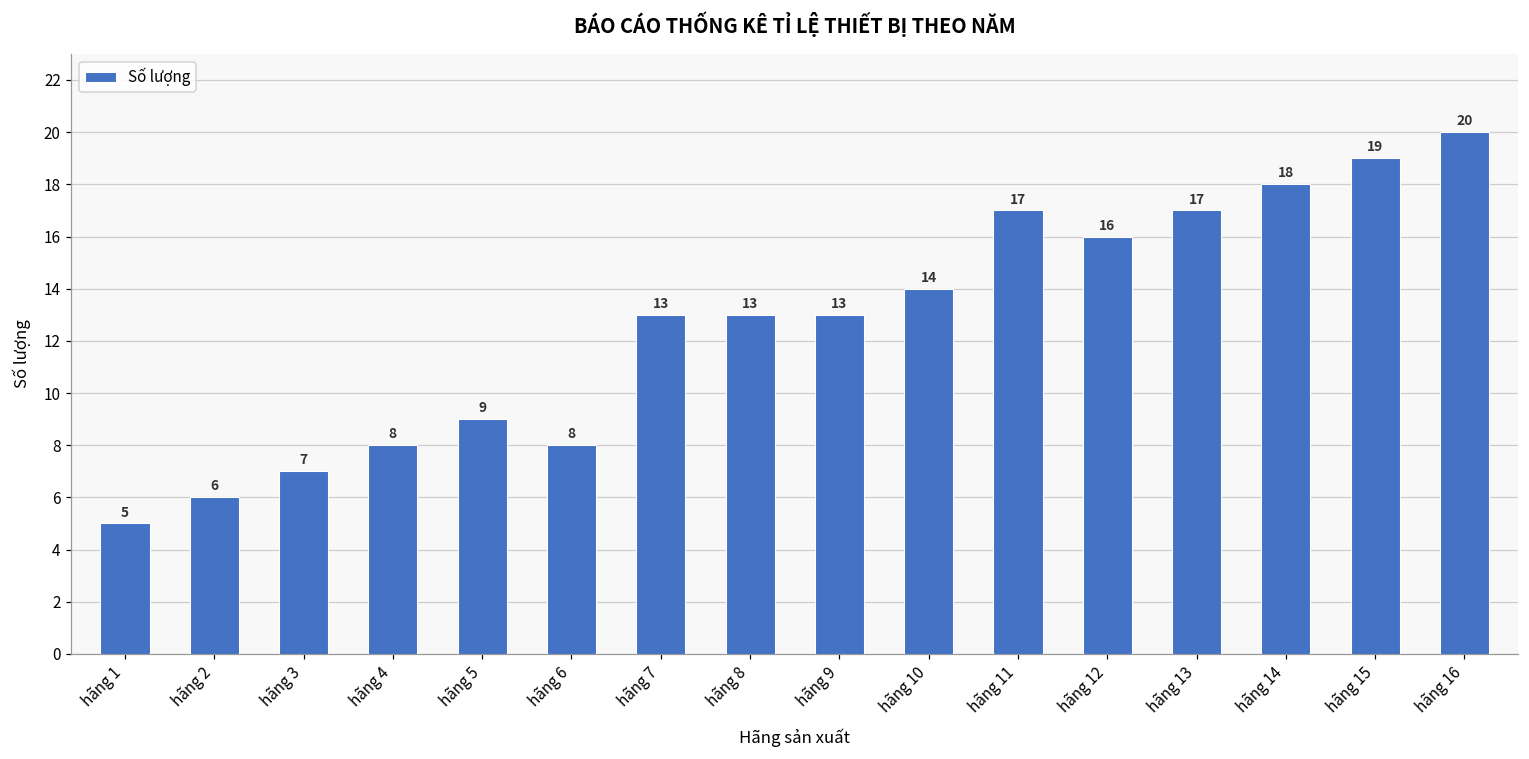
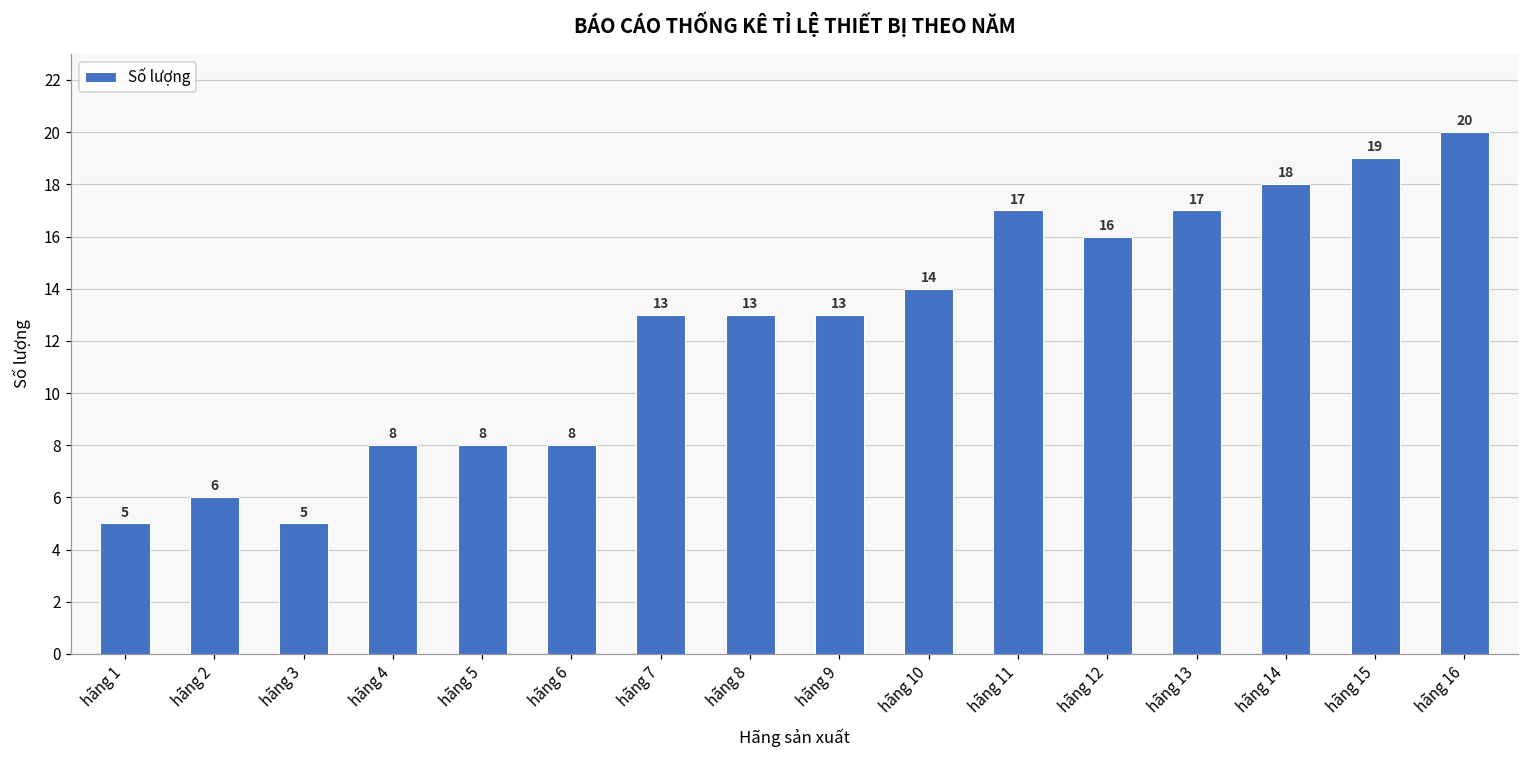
  {
    "hãng 1": 5,
    "hãng 2": 6,
-   "hãng 3": 7,
+   "hãng 3": 5,
    "hãng 4": 8,
-   "hãng 5": 9,
+   "hãng 5": 8,
    "hãng 6": 8,
    "hãng 7": 13,
    "hãng 8": 13,
    "hãng 9": 13,
    "hãng 10": 14,
    "hãng 11": 17,
    "hãng 12": 16,
    "hãng 13": 17,
    "hãng 14": 18,
    "hãng 15": 19,
    "hãng 16": 20
  }
